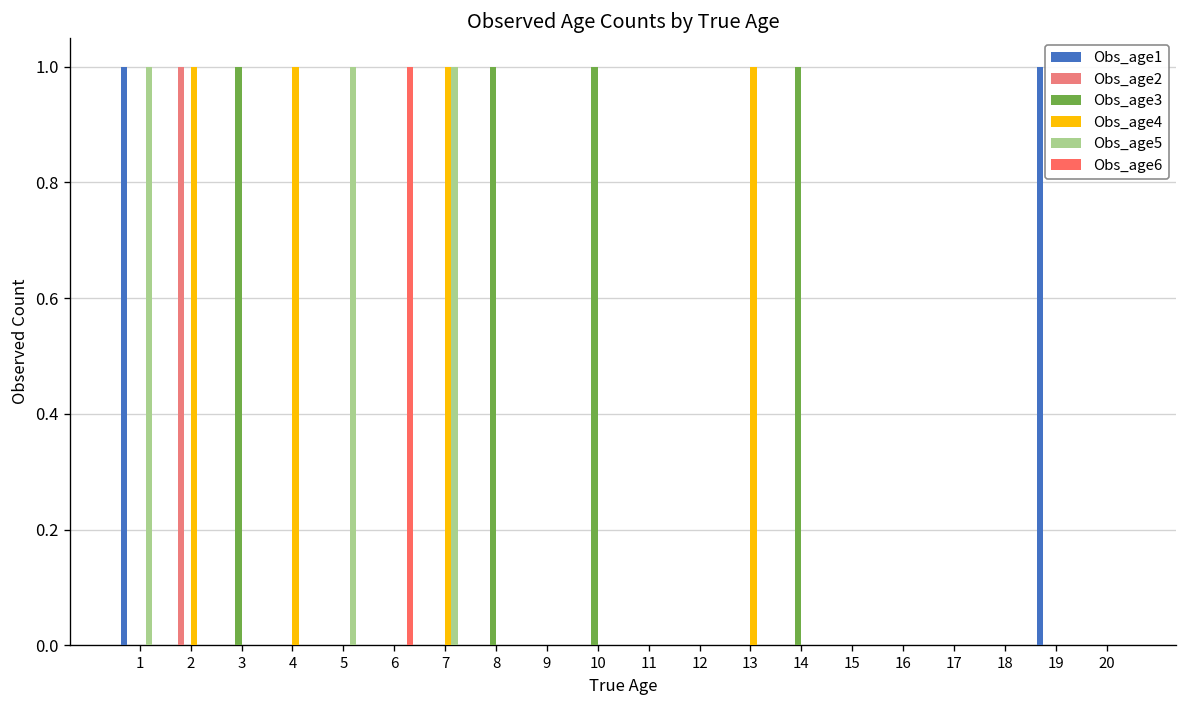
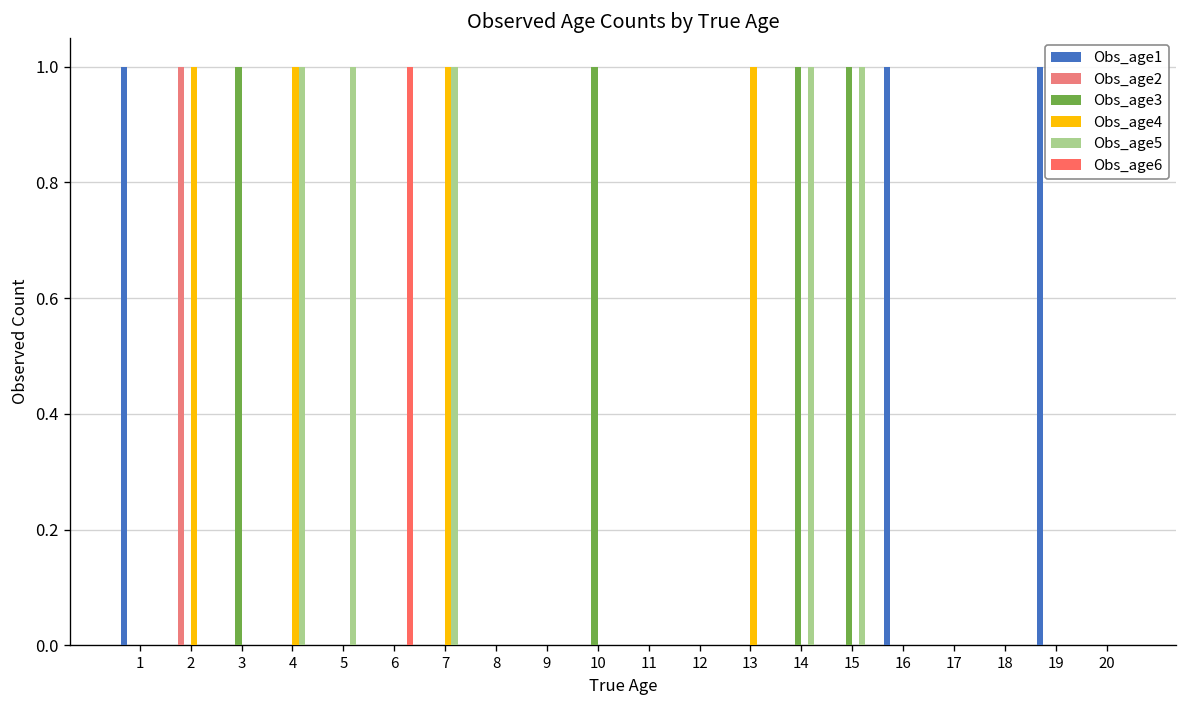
  {
    "Obs_age1": {
      "1": 1,
      "2": 0,
      "3": 0,
      "4": 0,
      "5": 0,
      "6": 0,
      "7": 0,
      "8": 0,
      "9": 0,
      "10": 0,
      "11": 0,
      "12": 0,
      "13": 0,
      "14": 0,
      "15": 0,
-     "16": 0,
+     "16": 1,
      "17": 0,
      "18": 0,
      "19": 1,
      "20": 0
    },
    "Obs_age3": {
      "1": 0,
      "2": 0,
      "3": 1,
      "4": 0,
      "5": 0,
      "6": 0,
      "7": 0,
-     "8": 1,
+     "8": 0,
      "9": 0,
      "10": 1,
      "11": 0,
      "12": 0,
      "13": 0,
      "14": 1,
-     "15": 0,
+     "15": 1,
      "16": 0,
      "17": 0,
      "18": 0,
      "19": 0,
      "20": 0
    },
    "Obs_age4": {
      "1": 0,
      "2": 1,
      "3": 0,
      "4": 1,
      "5": 0,
      "6": 0,
      "7": 1,
      "8": 0,
      "9": 0,
      "10": 0,
      "11": 0,
      "12": 0,
      "13": 1,
      "14": 0,
      "15": 0,
      "16": 0,
      "17": 0,
      "18": 0,
      "19": 0,
      "20": 0
    },
    "Obs_age5": {
-     "1": 1,
+     "1": 0,
      "2": 0,
      "3": 0,
-     "4": 0,
+     "4": 1,
      "5": 1,
      "6": 0,
      "7": 1,
      "8": 0,
      "9": 0,
      "10": 0,
      "11": 0,
      "12": 0,
      "13": 0,
-     "14": 0,
-     "15": 0,
+     "14": 1,
+     "15": 1,
      "16": 0,
      "17": 0,
      "18": 0,
      "19": 0,
      "20": 0
    }
  }
